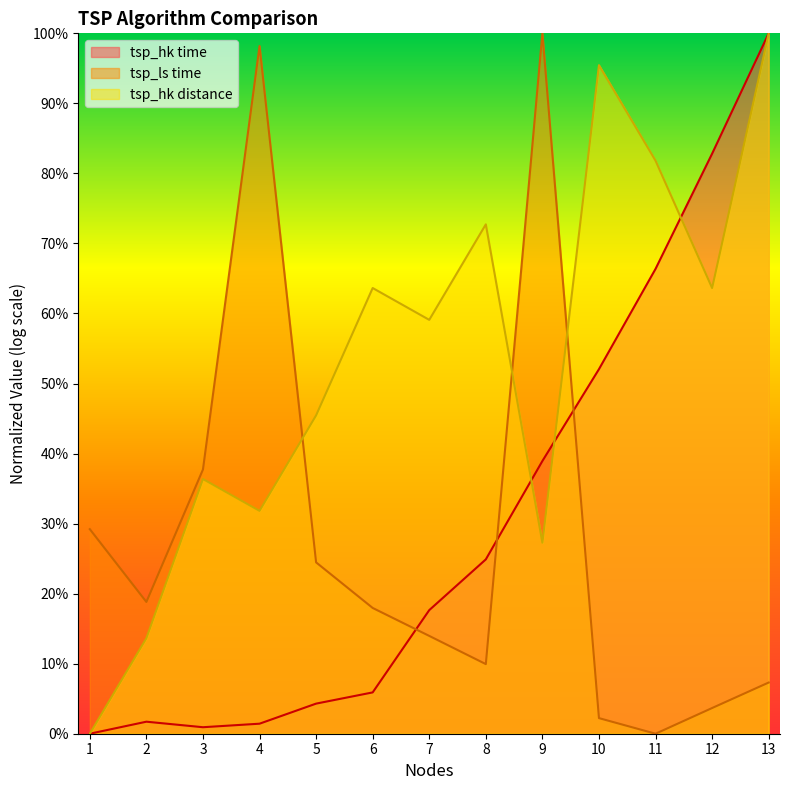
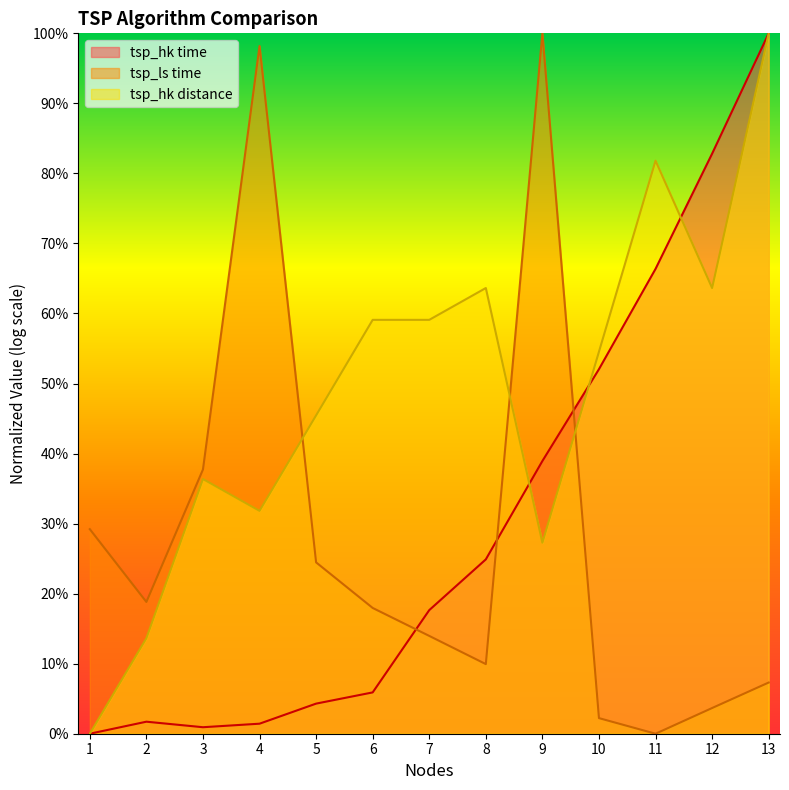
  {
    "tsp_hk time": {
      "2": "2%",
      "3": "1%",
      "4": "1%",
      "5": "4%",
      "6": "6%",
      "7": "18%",
      "8": "25%",
      "9": "39%",
      "10": "52%",
      "11": "66%",
      "12": "83%"
    },
    "tsp_ls time": {
      "1": "29%",
      "2": "19%",
      "3": "38%",
      "4": "98%",
      "5": "24%",
      "6": "18%",
      "7": "14%",
      "8": "10%",
      "9": "100%",
      "10": "2%",
      "11": "0%",
      "12": "4%",
      "13": "7%"
    },
    "tsp_hk distance": {
      "2": "14%",
      "3": "36%",
      "4": "32%",
      "5": "45%",
-     "6": "64%",
+     "6": "59%",
      "7": "59%",
-     "8": "73%",
+     "8": "64%",
      "9": "27%",
-     "10": "95%",
+     "10": "55%",
      "11": "82%",
      "12": "64%"
    }
  }
